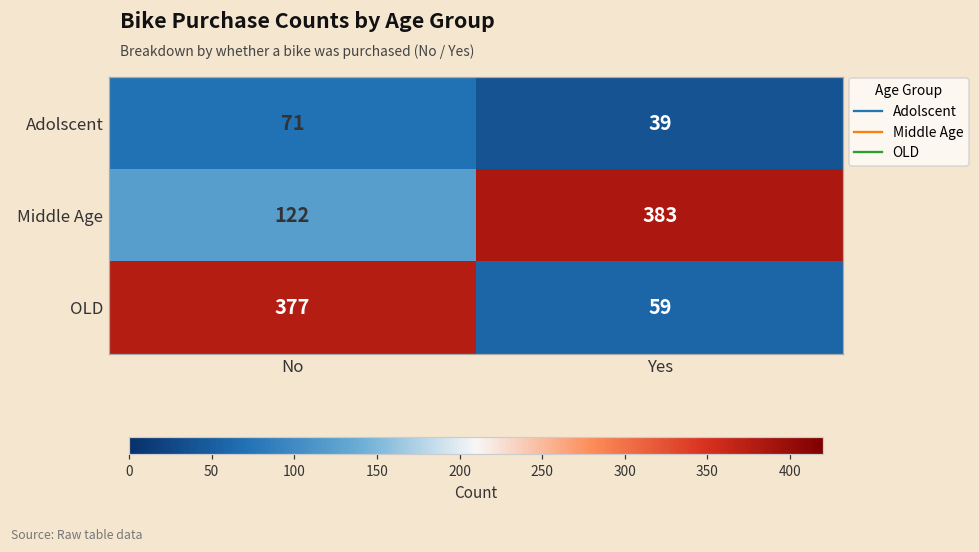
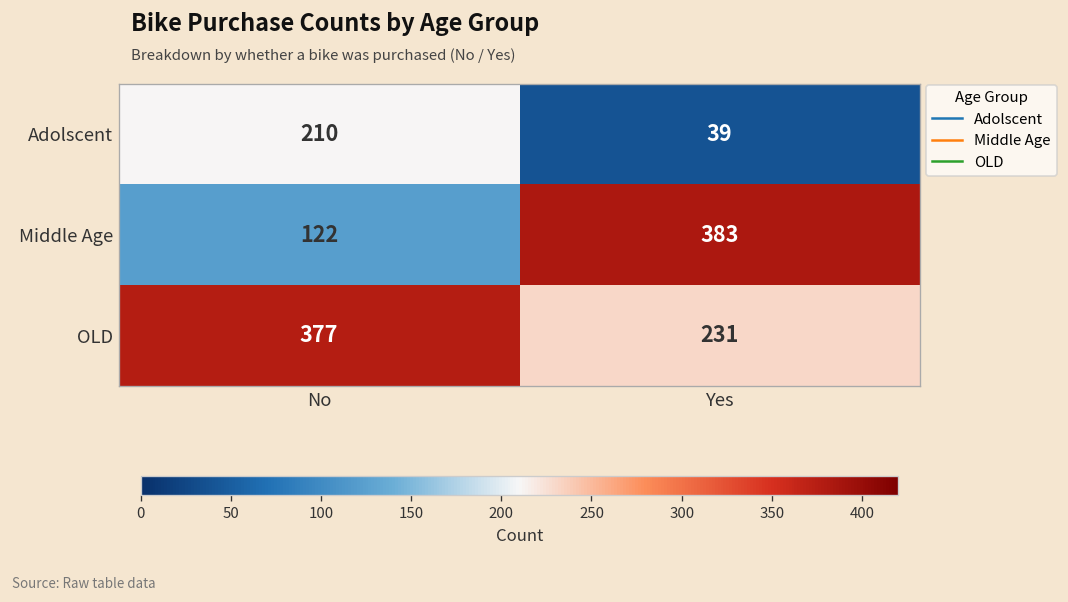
  {
    "Adolscent": {
-     "No": 71,
+     "No": 210,
      "Yes": 39
    },
    "Middle Age": {
      "No": 122,
      "Yes": 383
    },
    "OLD": {
      "No": 377,
-     "Yes": 59
+     "Yes": 231
    }
  }
